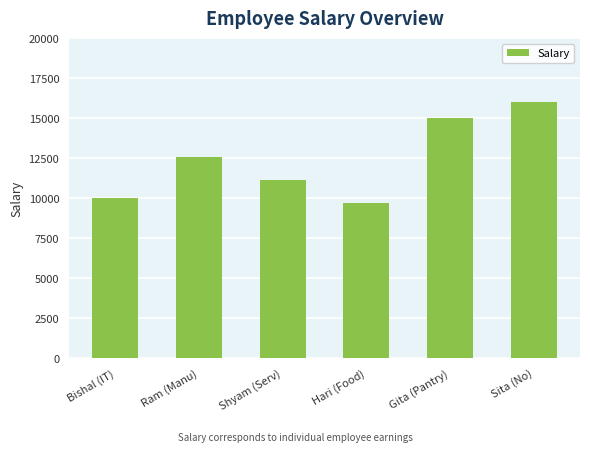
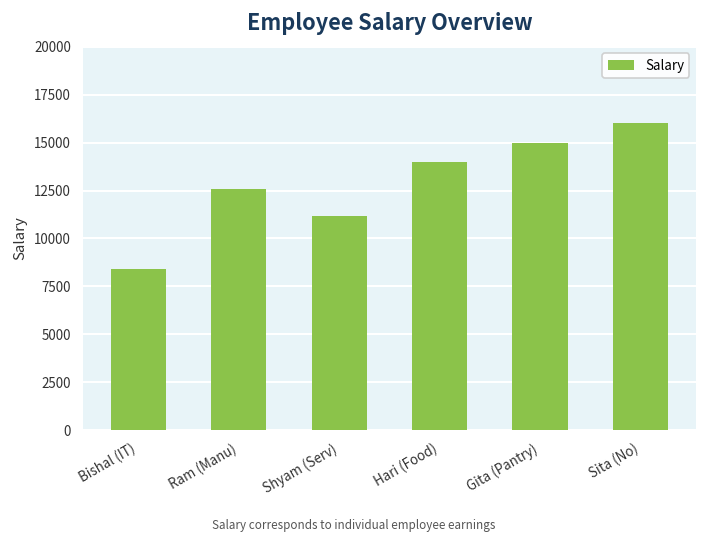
  {
-   "Bishal (IT)": 10000,
+   "Bishal (IT)": 8400,
    "Ram (Manu)": 12600,
    "Shyam (Serv)": 11100,
-   "Hari (Food)": 9700,
+   "Hari (Food)": 14000,
    "Gita (Pantry)": 15000,
    "Sita (No)": 16000
  }
